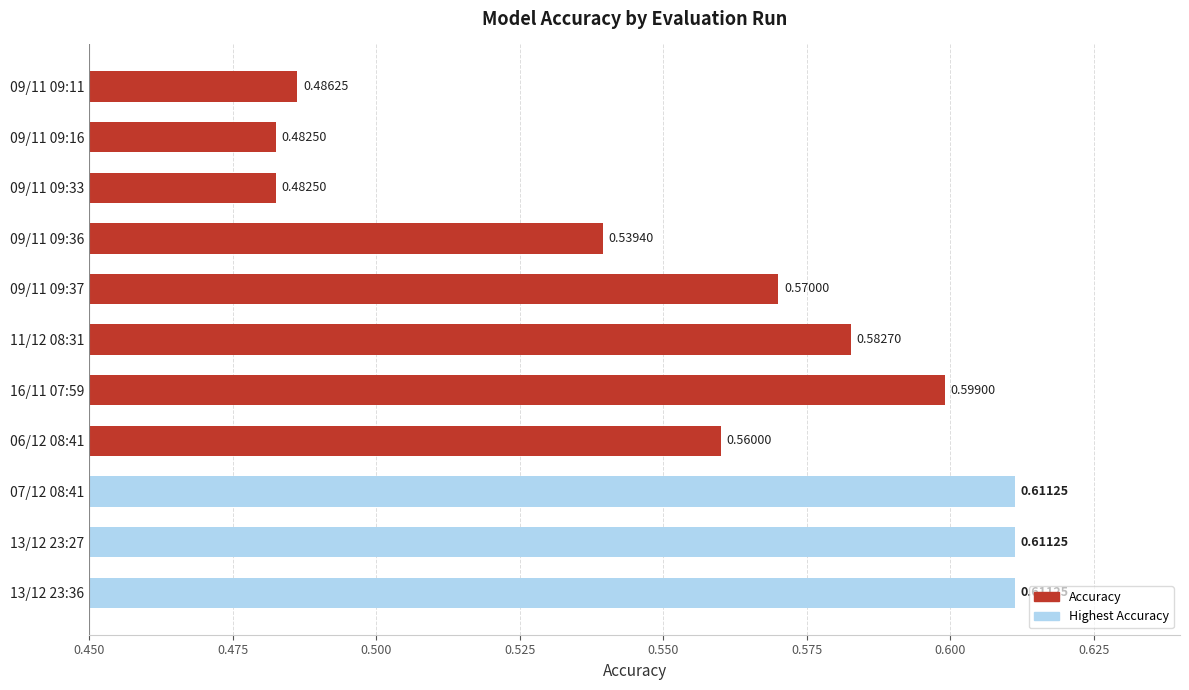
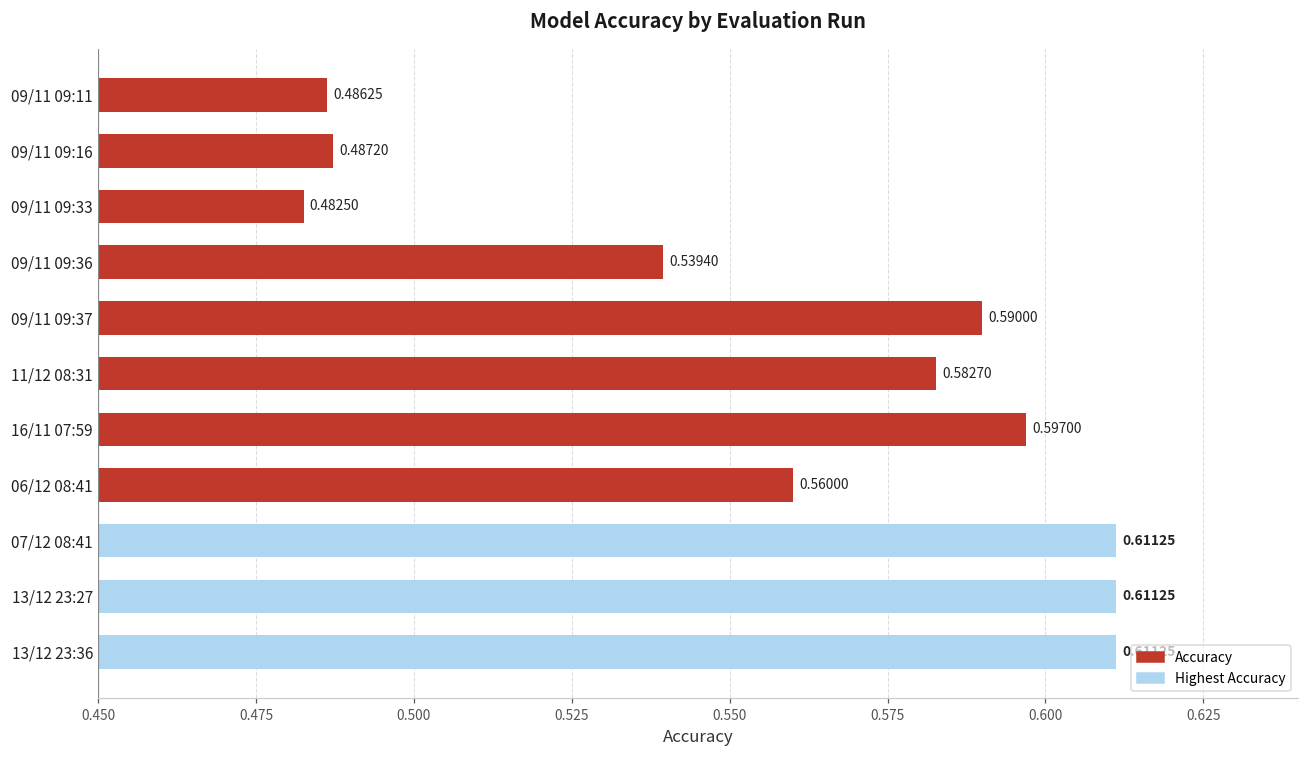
  {
    "09/11 09:11": 0.48625,
-   "09/11 09:16": 0.48250,
+   "09/11 09:16": 0.48720,
    "09/11 09:33": 0.48250,
    "09/11 09:36": 0.53940,
-   "09/11 09:37": 0.57000,
+   "09/11 09:37": 0.59000,
    "11/12 08:31": 0.58270,
-   "16/11 07:59": 0.59900,
+   "16/11 07:59": 0.59700,
    "06/12 08:41": 0.56000,
    "07/12 08:41": 0.61125,
    "13/12 23:27": 0.61125
  }
